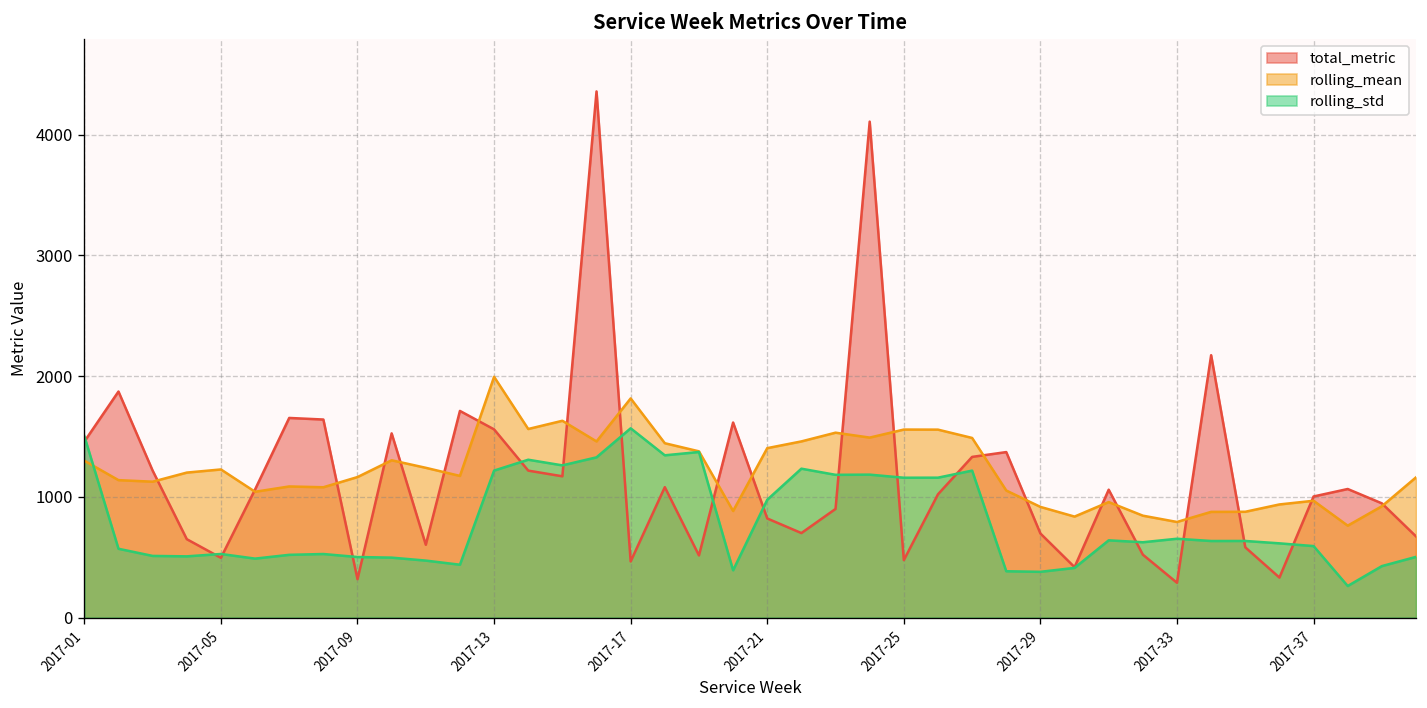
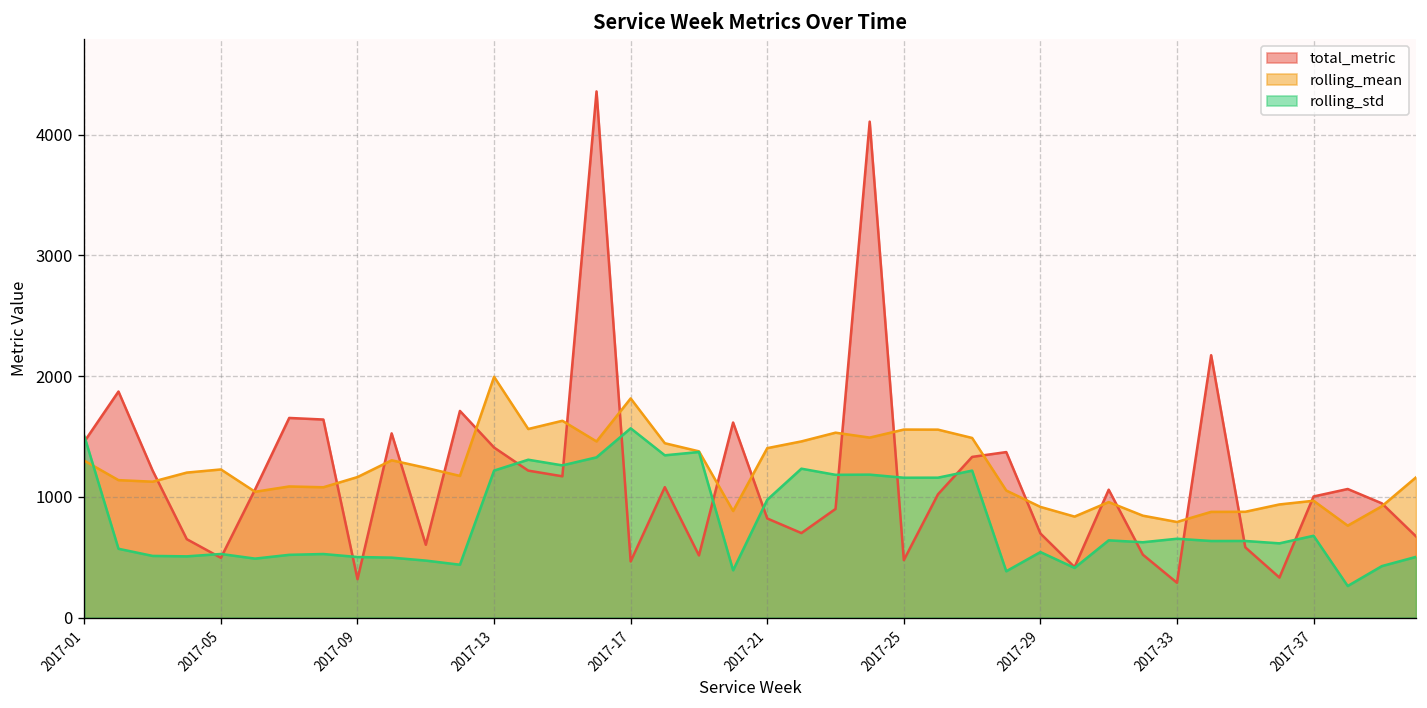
  {
    "total_metric": {
      "2017-01": 1460,
      "2017-05": 500,
      "2017-09": 320,
-     "2017-13": 1560,
+     "2017-13": 1410,
      "2017-17": 470,
      "2017-21": 820,
      "2017-25": 480,
      "2017-29": 700,
      "2017-33": 290,
      "2017-37": 1000
    },
    "rolling_mean": {
      "2017-01": 1300,
      "2017-05": 1230,
      "2017-09": 1160,
      "2017-13": 1990,
      "2017-17": 1810,
      "2017-21": 1400,
      "2017-25": 1560,
      "2017-29": 920,
      "2017-33": 790,
      "2017-37": 970
    },
    "rolling_std": {
      "2017-01": 1500,
      "2017-05": 530,
      "2017-09": 500,
      "2017-13": 1220,
      "2017-17": 1570,
      "2017-21": 980,
      "2017-25": 1160,
-     "2017-29": 380,
+     "2017-29": 540,
      "2017-33": 650,
-     "2017-37": 590
+     "2017-37": 680
    }
  }
